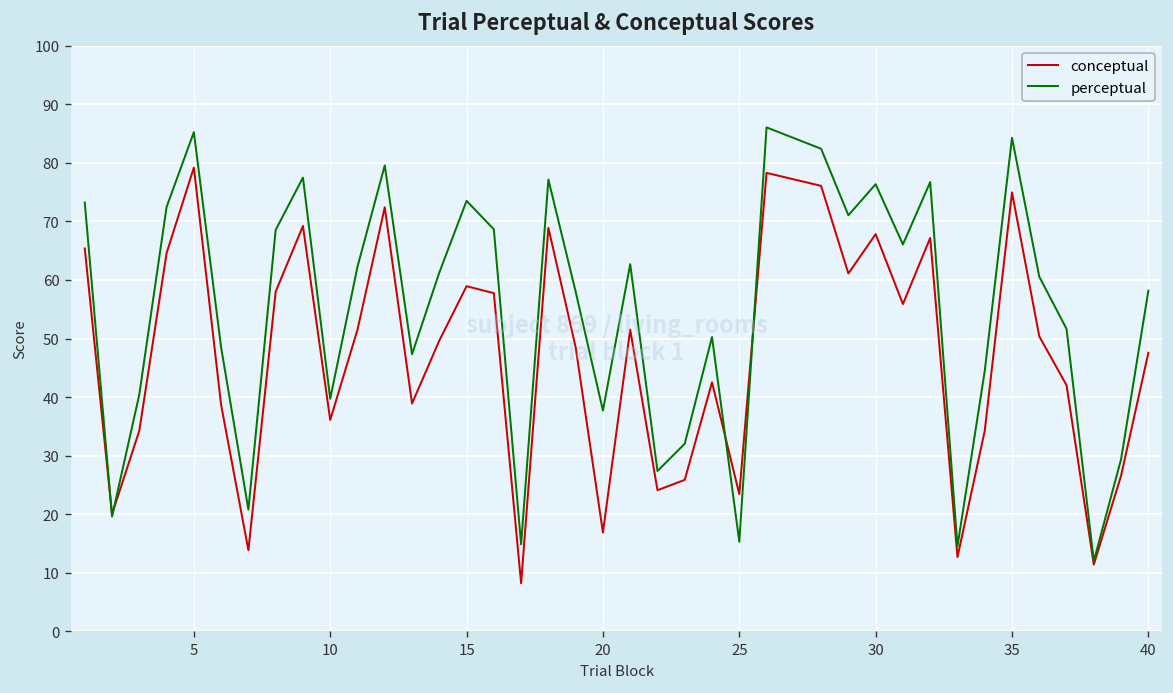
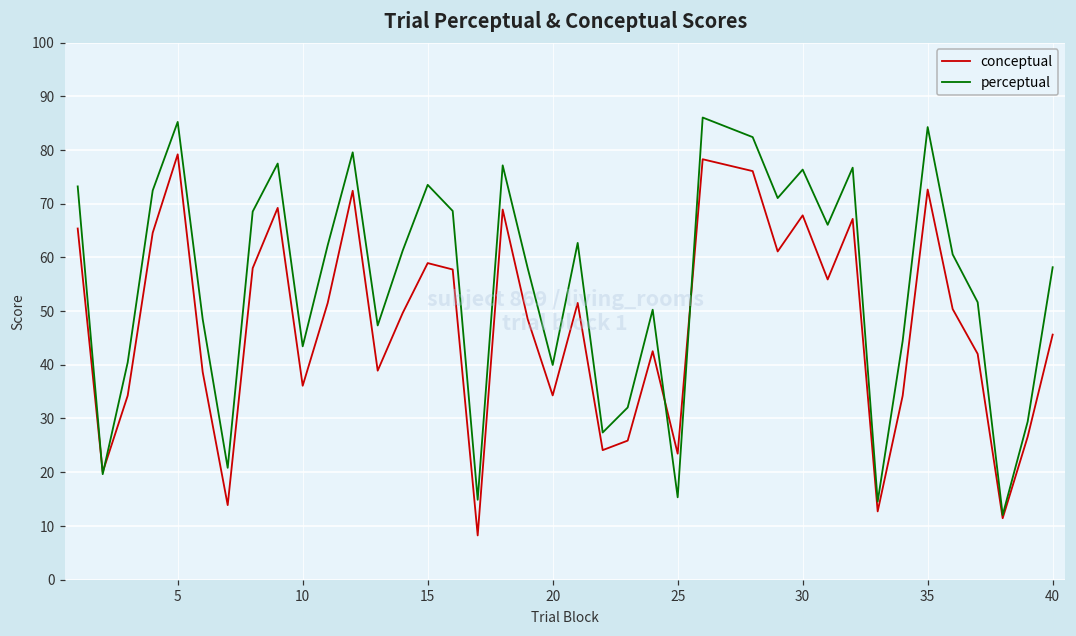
  {
    "conceptual": {
      "5": 79,
      "10": 36,
      "15": 59,
-     "20": 17,
+     "20": 34,
      "25": 23,
      "30": 68,
-     "35": 75,
-     "40": 48
+     "35": 73,
+     "40": 46
    },
    "perceptual": {
      "5": 85,
-     "10": 40,
+     "10": 43,
      "15": 74,
-     "20": 38,
+     "20": 40,
      "25": 15,
      "30": 76,
      "35": 84,
      "40": 58
    }
  }
